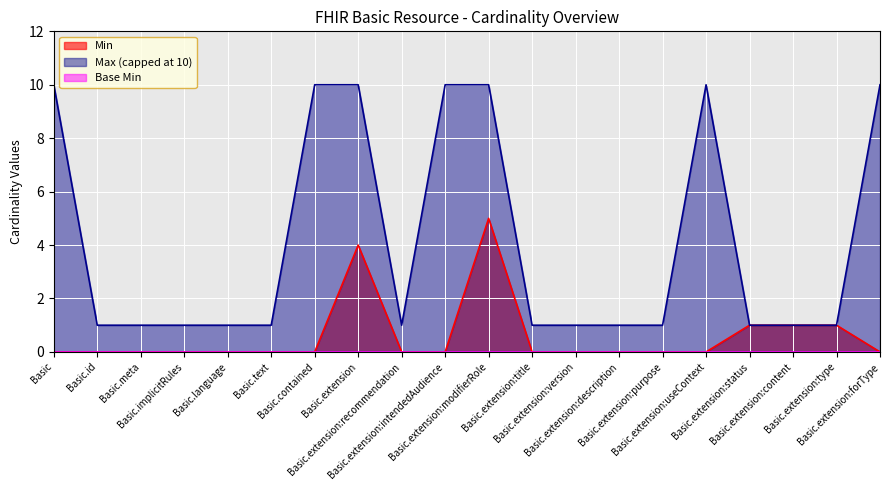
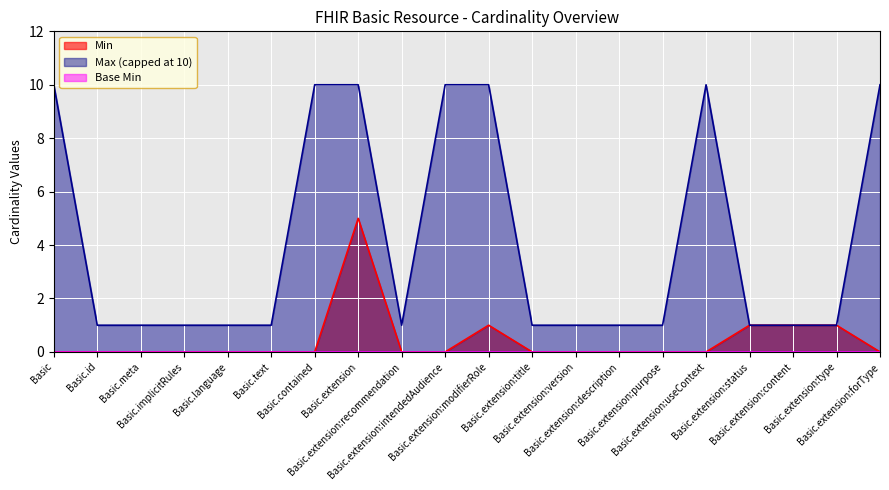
  {
    "Min": {
-     "Basic.extension": 4,
-     "Basic.extension:modifierRole": 5
+     "Basic.extension": 5,
+     "Basic.extension:modifierRole": 1
    },
    "Max (capped at 10)": {
      "Basic": 10,
      "Basic.id": 1,
      "Basic.meta": 1,
      "Basic.implicitRules": 1,
      "Basic.language": 1,
      "Basic.text": 1,
      "Basic.contained": 10,
      "Basic.extension": 10,
      "Basic.extension:recommendation": 1,
      "Basic.extension:intendedAudience": 10,
      "Basic.extension:modifierRole": 10,
      "Basic.extension:title": 1,
      "Basic.extension:version": 1,
      "Basic.extension:description": 1,
      "Basic.extension:purpose": 1,
      "Basic.extension:useContext": 10,
      "Basic.extension:forType": 10
    },
    "Base Min": {
      "Basic.extension": 0,
      "Basic.extension:modifierRole": 0,
      "Basic.extension:status": 0,
      "Basic.extension:content": 0,
      "Basic.extension:type": 0
    }
  }
